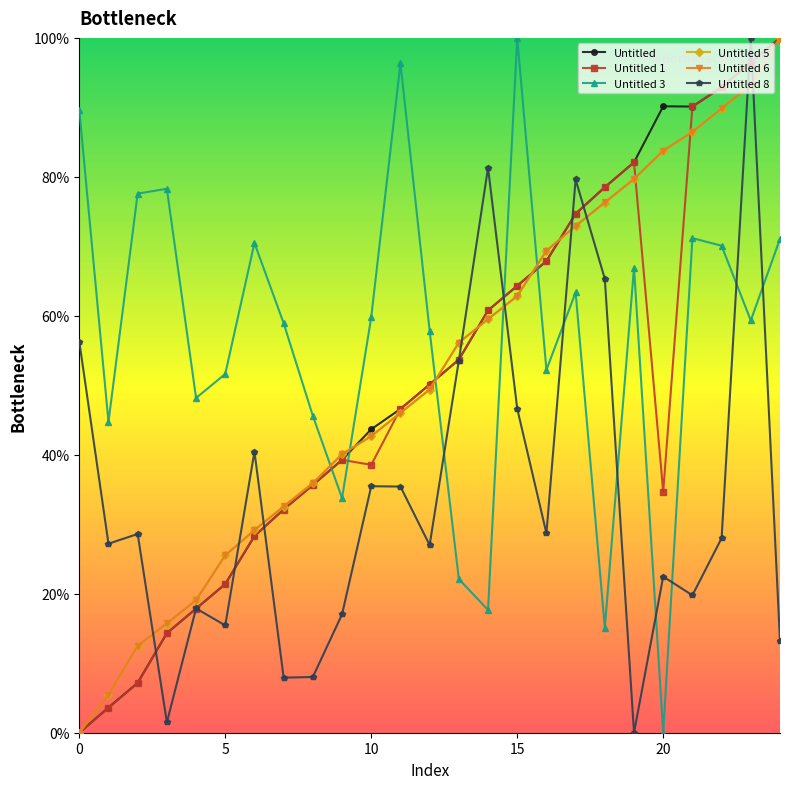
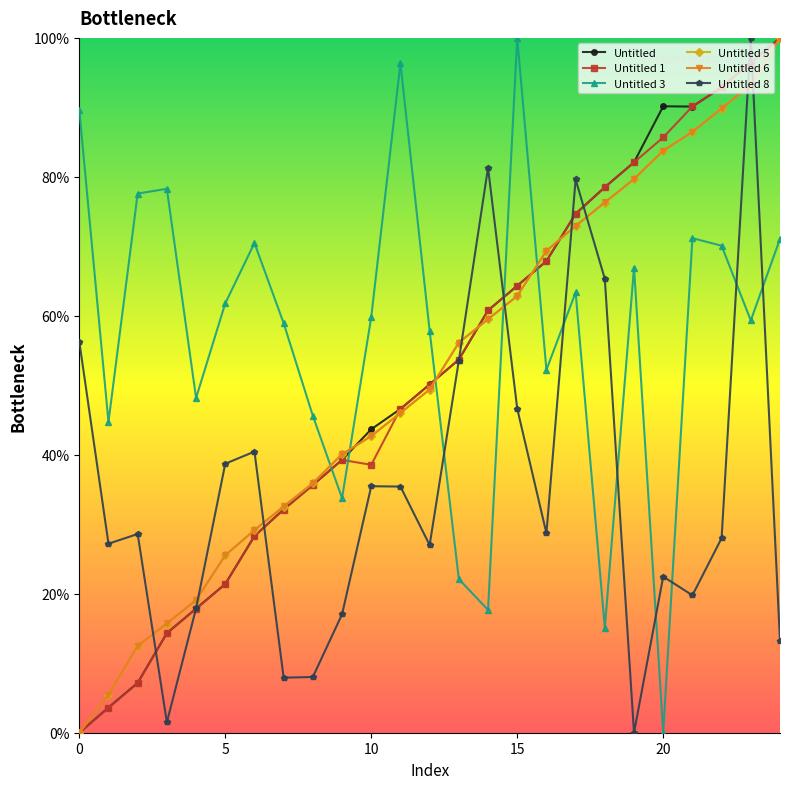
  {
    "Untitled": {
      "10": "44%",
      "20": "90%"
    },
    "Untitled 1": {
      "10": "39%",
-     "20": "35%"
+     "20": "86%"
    },
    "Untitled 3": {
      "0": "90%",
-     "5": "52%",
+     "5": "62%",
      "10": "60%",
      "15": "100%",
      "20": "0%"
    },
    "Untitled 8": {
      "0": "56%",
-     "5": "15%",
+     "5": "39%",
      "10": "35%",
      "15": "47%",
      "20": "22%"
    }
  }
